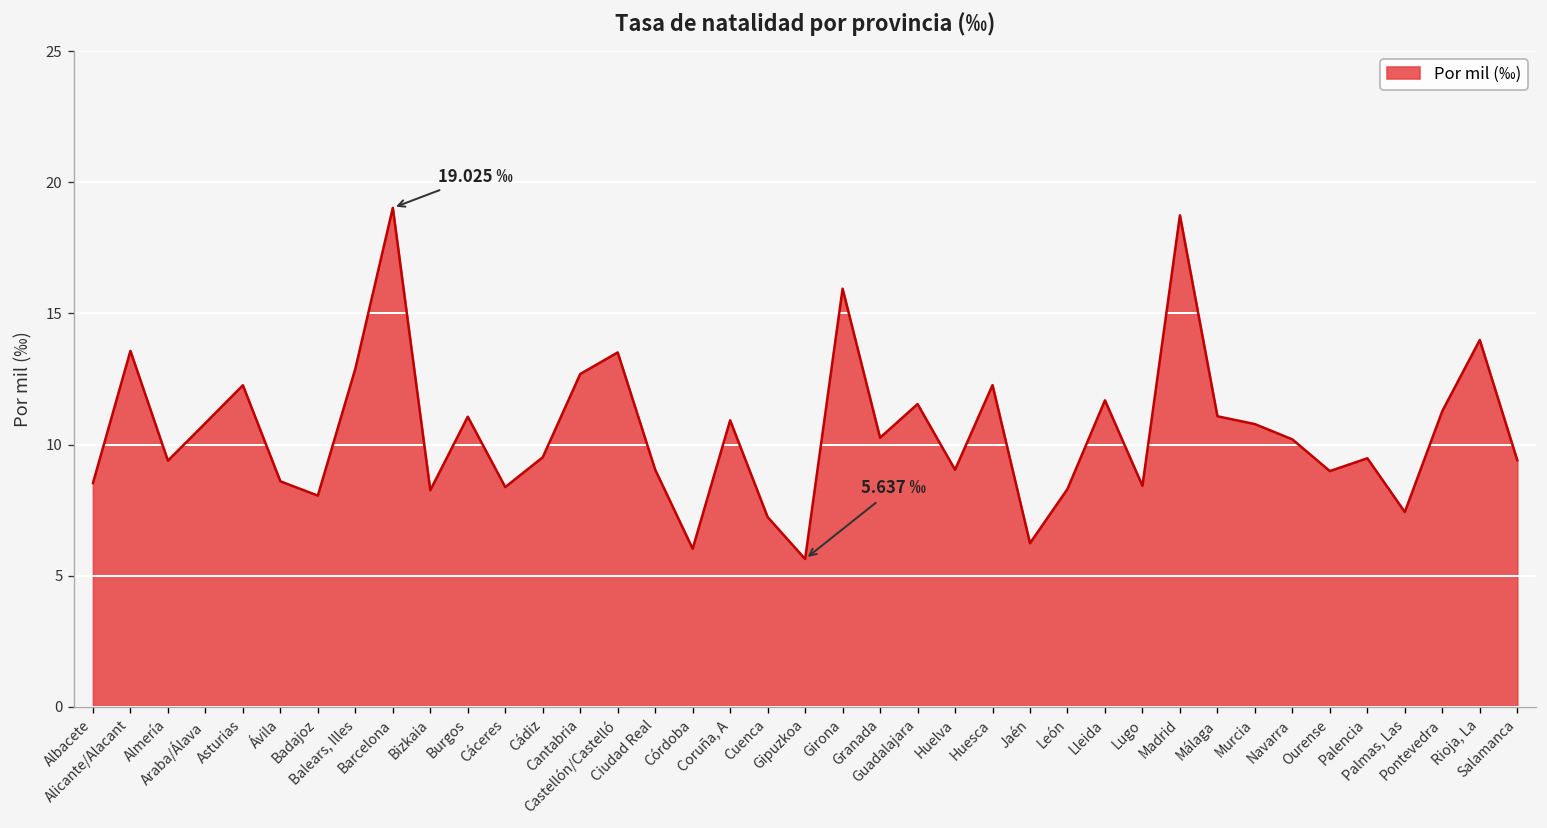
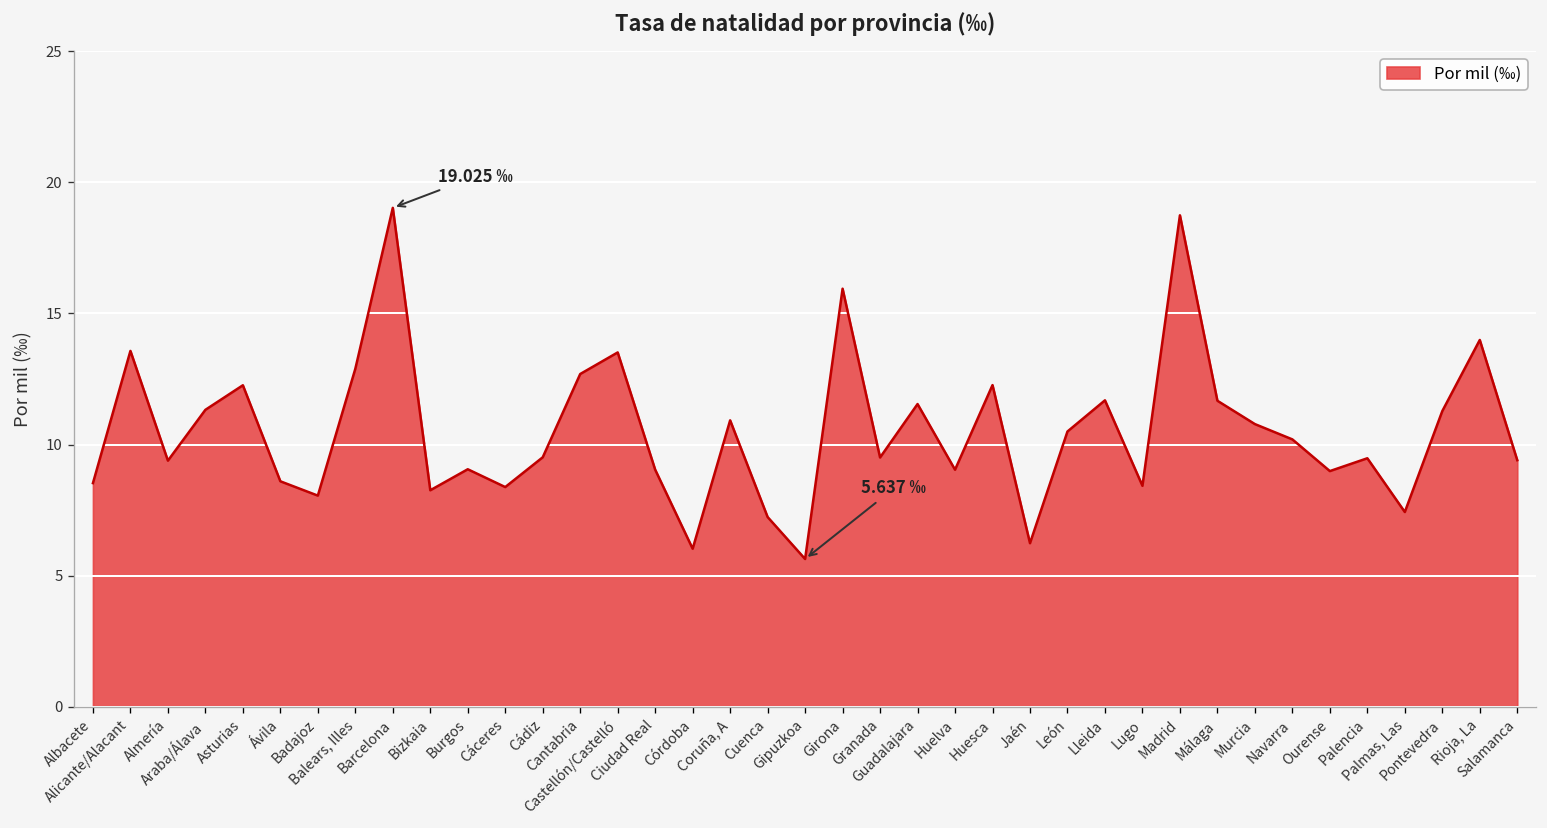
  {
    "Albacete": 8.5,
    "Alicante/Alacant": 13.6,
    "Almería": 9.4,
-   "Araba/Álava": 10.8,
+   "Araba/Álava": 11.3,
    "Asturias": 12.3,
    "Ávila": 8.6,
    "Badajoz": 8.1,
    "Balears, Illes": 12.9,
    "Bizkaia": 8.3,
-   "Burgos": 11.1,
+   "Burgos": 9.1,
    "Cáceres": 8.4,
    "Cádiz": 9.5,
    "Cantabria": 12.7,
    "Castellón/Castelló": 13.5,
    "Ciudad Real": 9.0,
    "Córdoba": 6.0,
    "Coruña, A": 10.9,
    "Cuenca": 7.2,
    "Girona": 15.9,
-   "Granada": 10.3,
+   "Granada": 9.5,
    "Guadalajara": 11.5,
    "Huelva": 9.0,
    "Huesca": 12.3,
    "Jaén": 6.2,
-   "León": 8.3,
+   "León": 10.5,
    "Lleida": 11.7,
    "Lugo": 8.4,
    "Madrid": 18.7,
-   "Málaga": 11.1,
+   "Málaga": 11.7,
    "Murcia": 10.8,
    "Navarra": 10.2,
    "Ourense": 9.0,
    "Palencia": 9.5,
    "Palmas, Las": 7.4,
    "Pontevedra": 11.3,
    "Rioja, La": 14.0,
    "Salamanca": 9.4
  }
